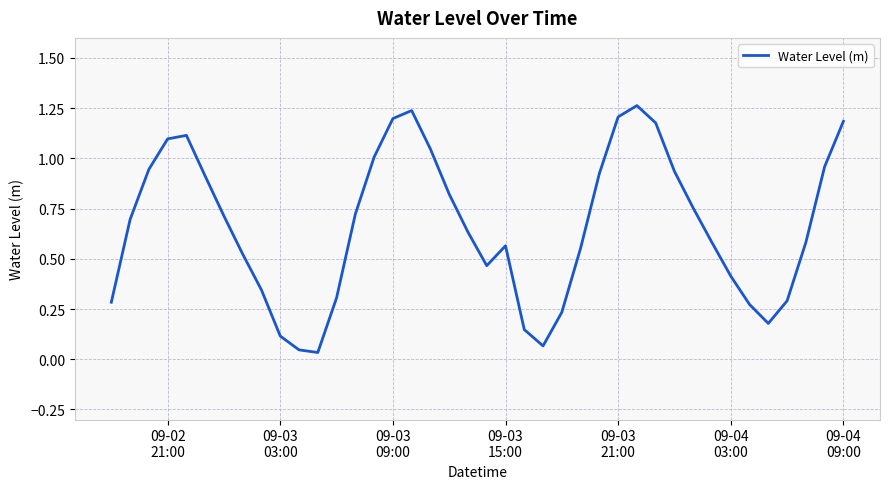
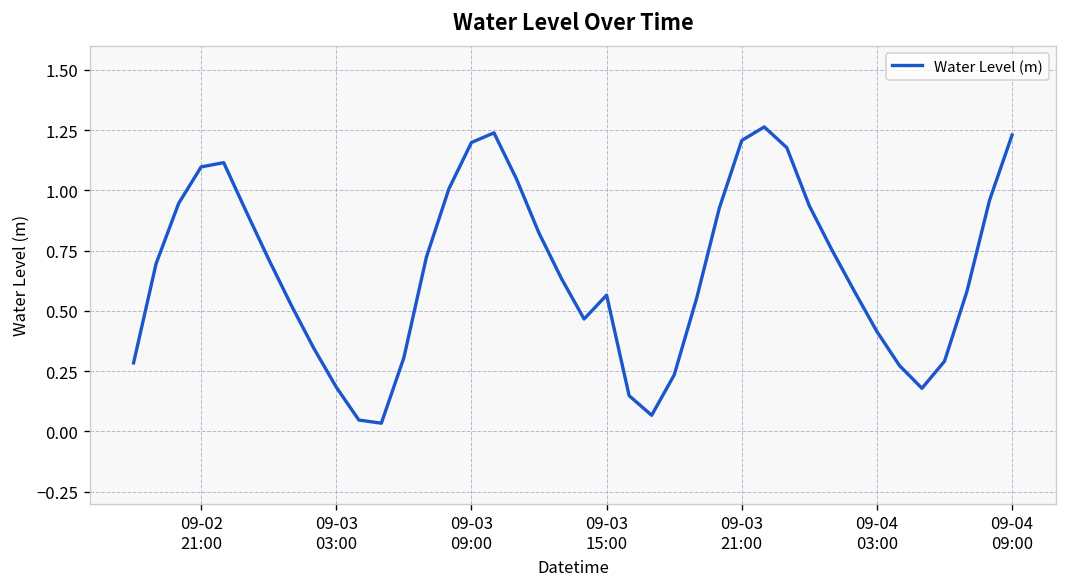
  {
    "09-02 21:00": 1.10,
-   "09-03 03:00": 0.12,
+   "09-03 03:00": 0.18,
    "09-03 09:00": 1.20,
    "09-03 15:00": 0.57,
    "09-03 21:00": 1.21,
    "09-04 03:00": 0.41,
-   "09-04 09:00": 1.18
+   "09-04 09:00": 1.23
  }
